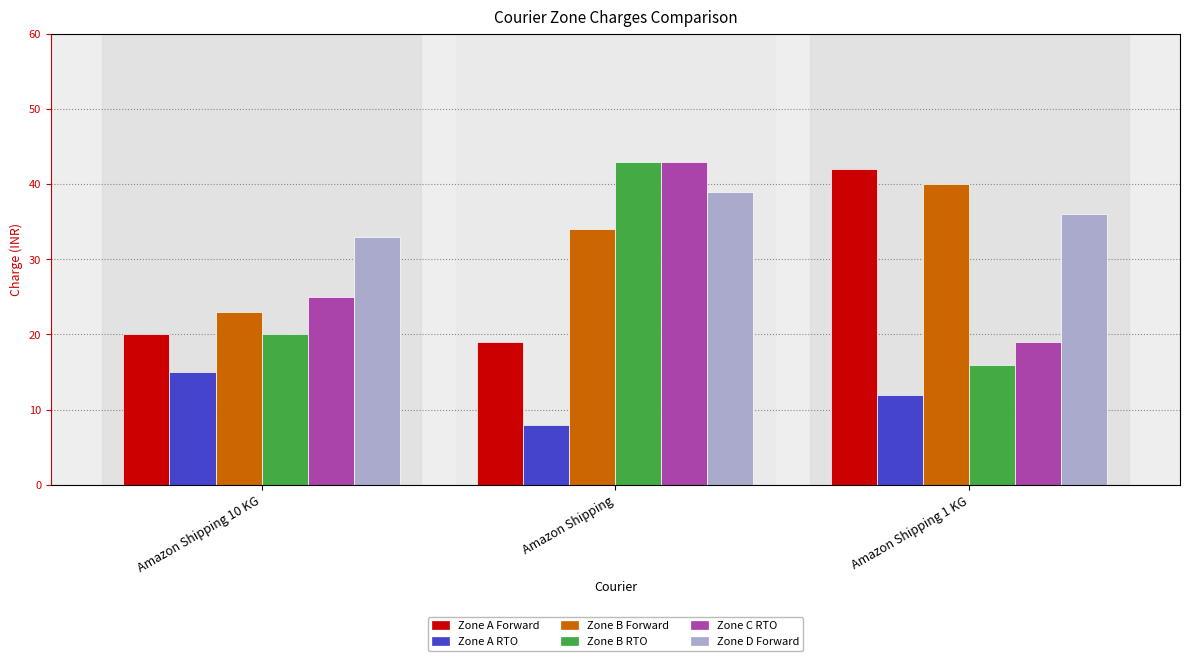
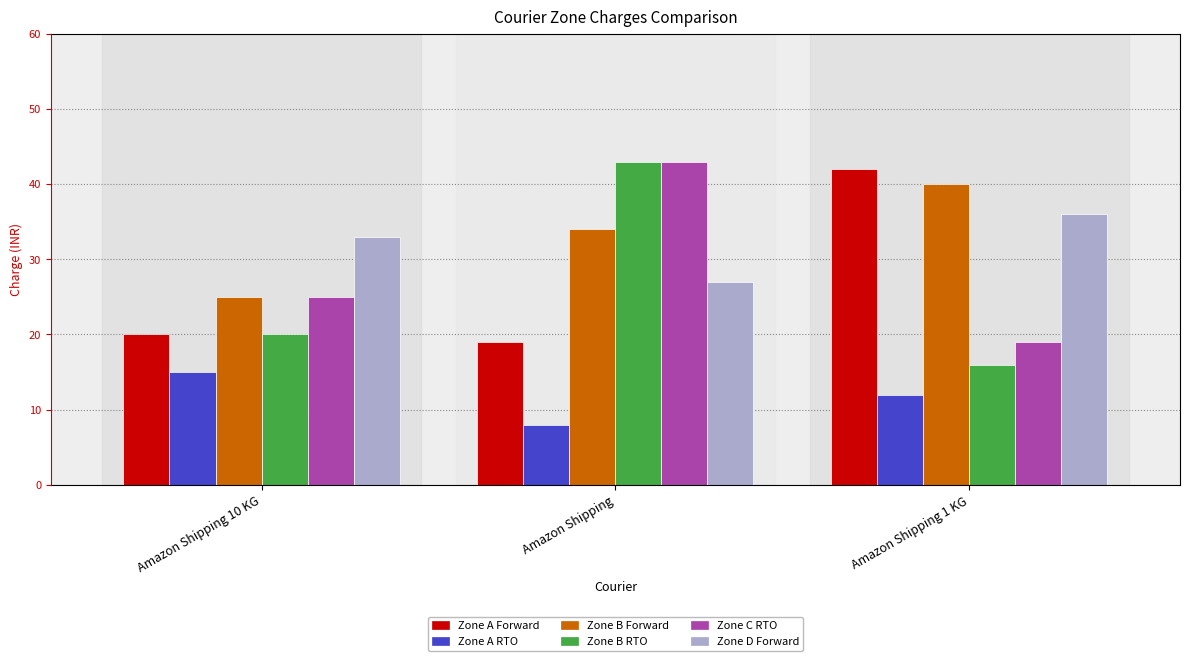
  {
    "Zone A Forward": {
      "Amazon Shipping 10 KG": 20,
      "Amazon Shipping": 19,
      "Amazon Shipping 1 KG": 42
    },
    "Zone A RTO": {
      "Amazon Shipping 10 KG": 15,
      "Amazon Shipping": 8,
      "Amazon Shipping 1 KG": 12
    },
    "Zone B Forward": {
-     "Amazon Shipping 10 KG": 23,
+     "Amazon Shipping 10 KG": 25,
      "Amazon Shipping": 34,
      "Amazon Shipping 1 KG": 40
    },
    "Zone B RTO": {
      "Amazon Shipping 10 KG": 20,
      "Amazon Shipping": 43,
      "Amazon Shipping 1 KG": 16
    },
    "Zone C RTO": {
      "Amazon Shipping 10 KG": 25,
      "Amazon Shipping": 43,
      "Amazon Shipping 1 KG": 19
    },
    "Zone D Forward": {
      "Amazon Shipping 10 KG": 33,
-     "Amazon Shipping": 39,
+     "Amazon Shipping": 27,
      "Amazon Shipping 1 KG": 36
    }
  }
